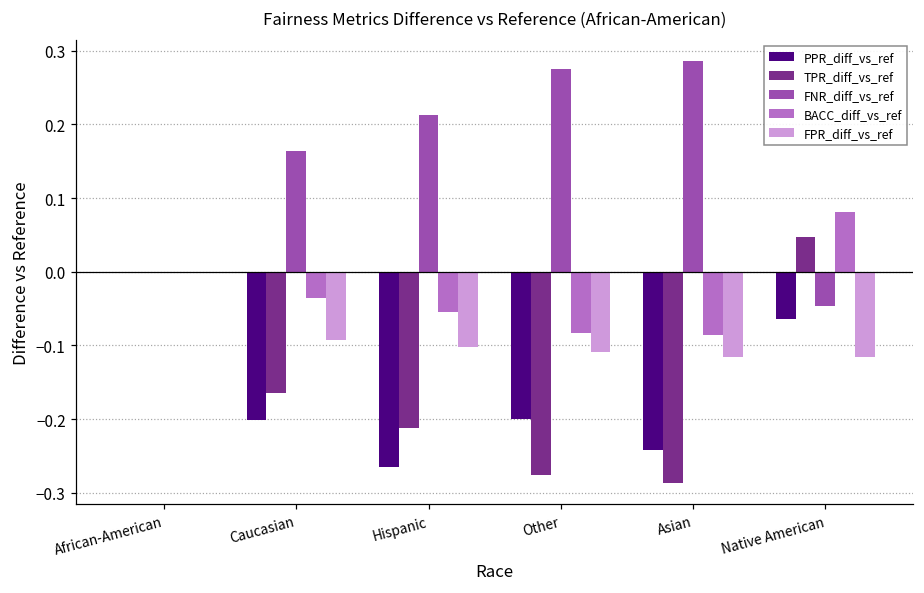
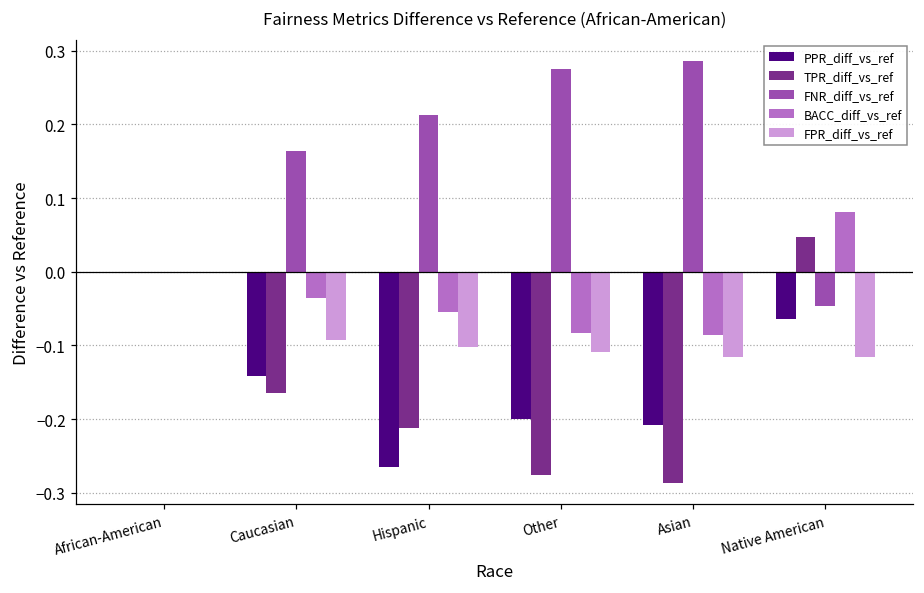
  {
    "PPR_diff_vs_ref": {
      "African-American": 0.00,
-     "Caucasian": -0.20,
+     "Caucasian": -0.14,
      "Hispanic": -0.27,
      "Other": -0.20,
-     "Asian": -0.24,
+     "Asian": -0.21,
      "Native American": -0.06
    }
  }
